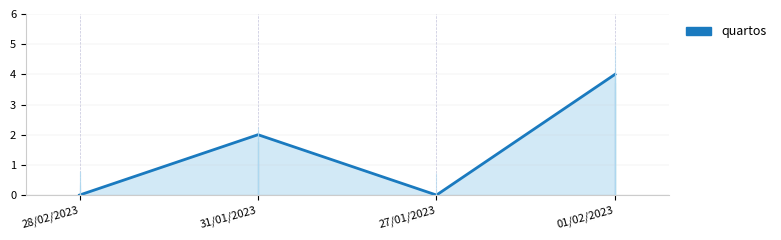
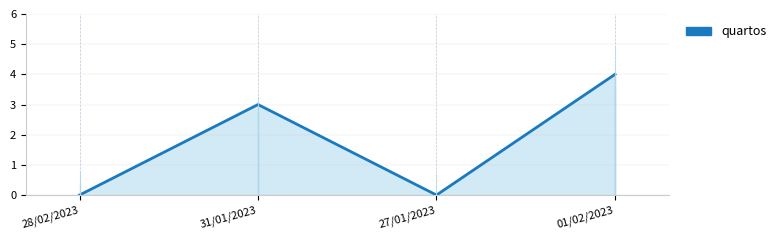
  {
    "28/02/2023": 0,
-   "31/01/2023": 2,
+   "31/01/2023": 3,
    "27/01/2023": 0,
    "01/02/2023": 4
  }
